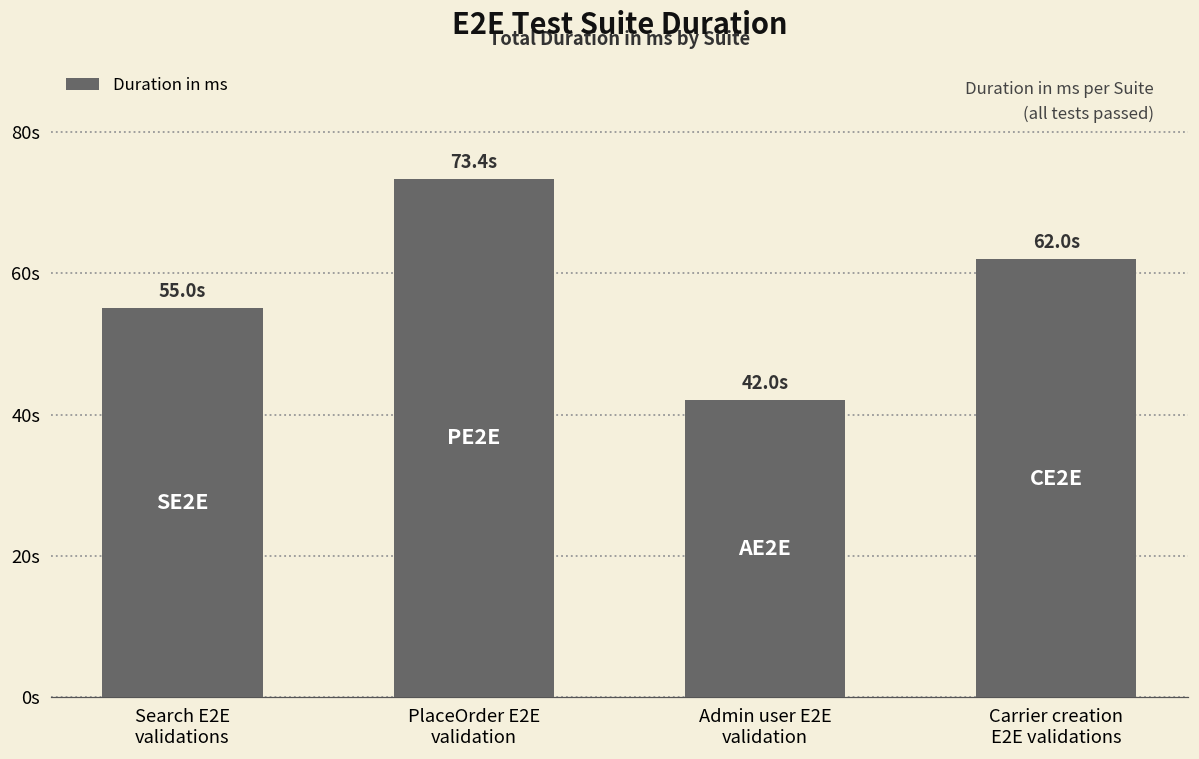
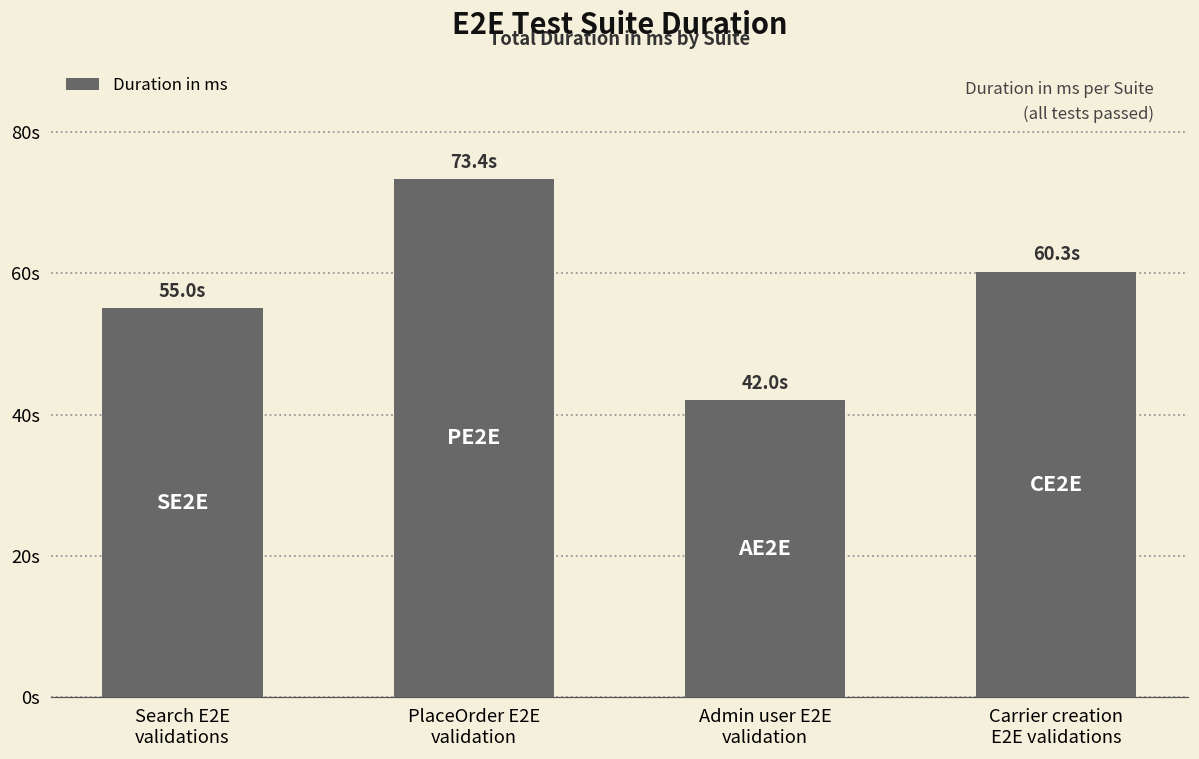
  {
-   "Carrier creation E2E validations": "62.0s"
+   "Carrier creation E2E validations": "60.3s"
  }
